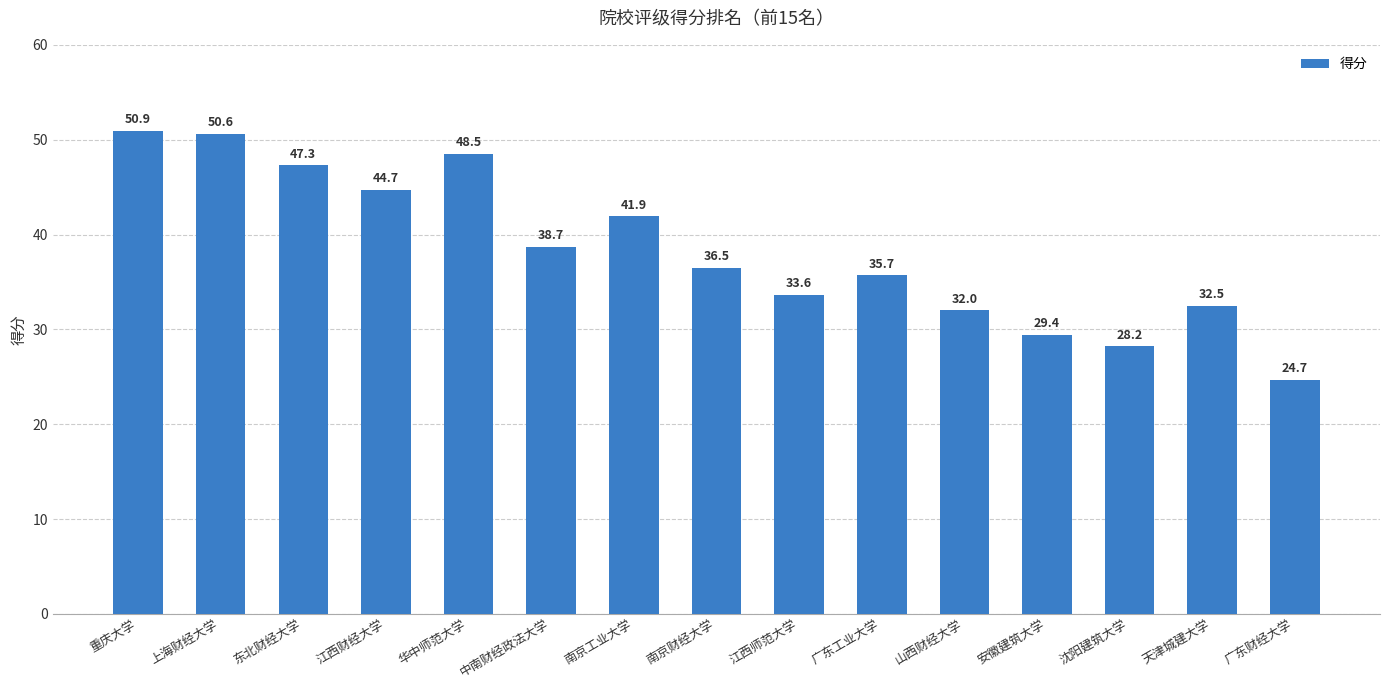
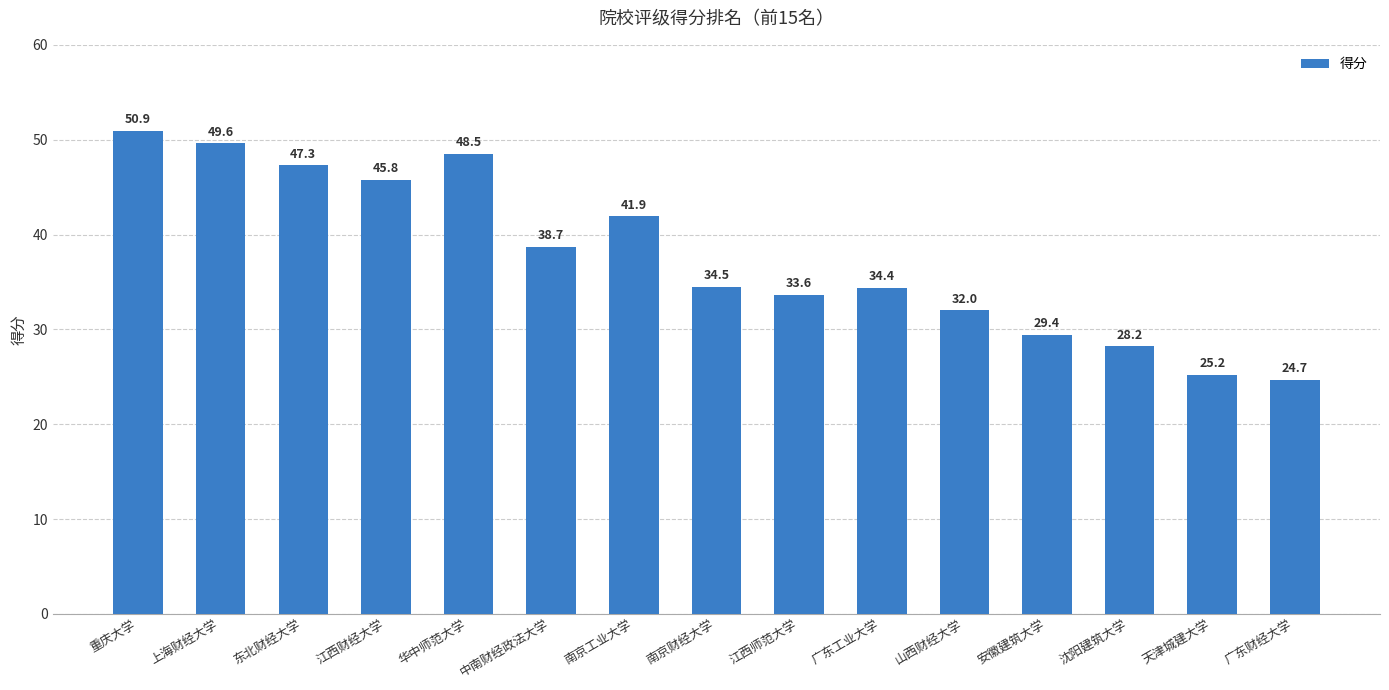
  {
    "重庆大学": 50.9,
-   "上海财经大学": 50.6,
+   "上海财经大学": 49.6,
    "东北财经大学": 47.3,
-   "江西财经大学": 44.7,
+   "江西财经大学": 45.8,
    "华中师范大学": 48.5,
    "中南财经政法大学": 38.7,
    "南京工业大学": 41.9,
-   "南京财经大学": 36.5,
+   "南京财经大学": 34.5,
    "江西师范大学": 33.6,
-   "广东工业大学": 35.7,
+   "广东工业大学": 34.4,
    "山西财经大学": 32.0,
    "安徽建筑大学": 29.4,
    "沈阳建筑大学": 28.2,
-   "天津城建大学": 32.5,
+   "天津城建大学": 25.2,
    "广东财经大学": 24.7
  }
